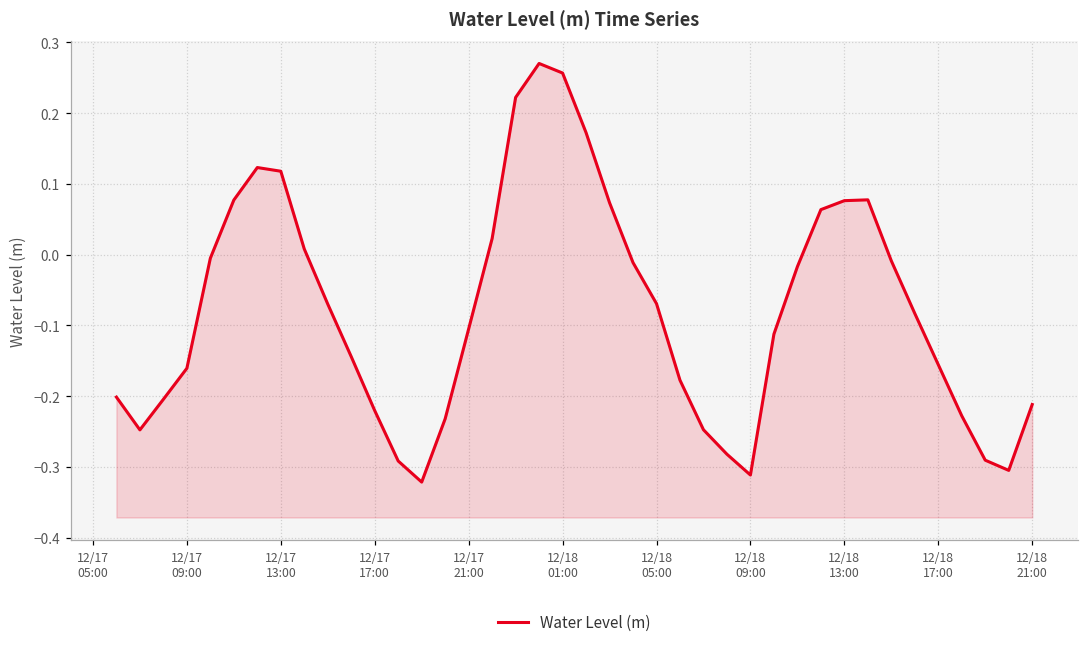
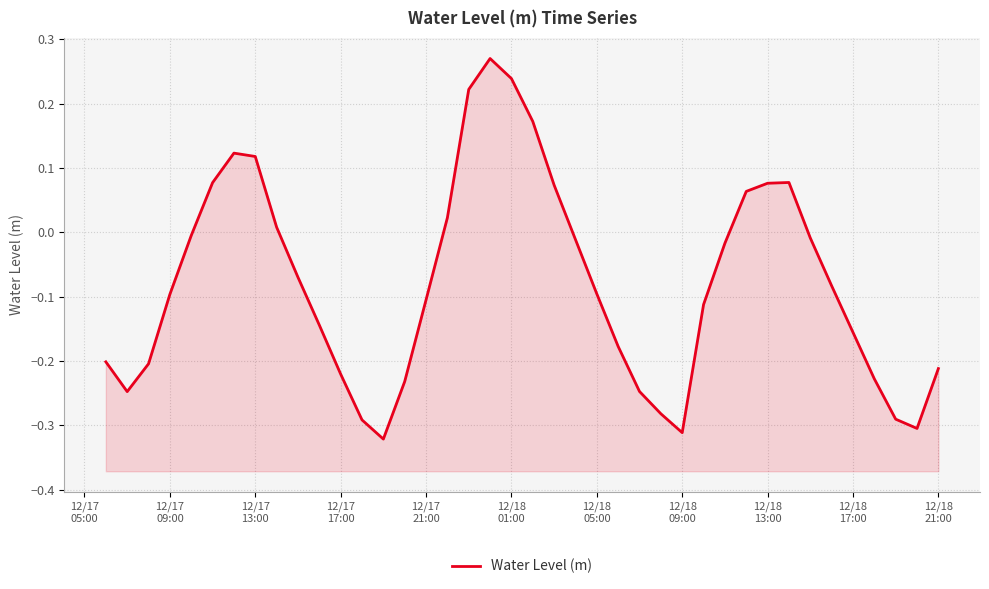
  {
-   "12/17 09:00": -0.16,
+   "12/17 09:00": -0.10,
    "12/17 13:00": 0.12,
    "12/17 17:00": -0.22,
    "12/17 21:00": -0.10,
-   "12/18 01:00": 0.26,
-   "12/18 05:00": -0.07,
+   "12/18 01:00": 0.24,
+   "12/18 05:00": -0.10,
    "12/18 09:00": -0.31,
    "12/18 13:00": 0.08,
    "12/18 17:00": -0.16,
    "12/18 21:00": -0.21
  }
